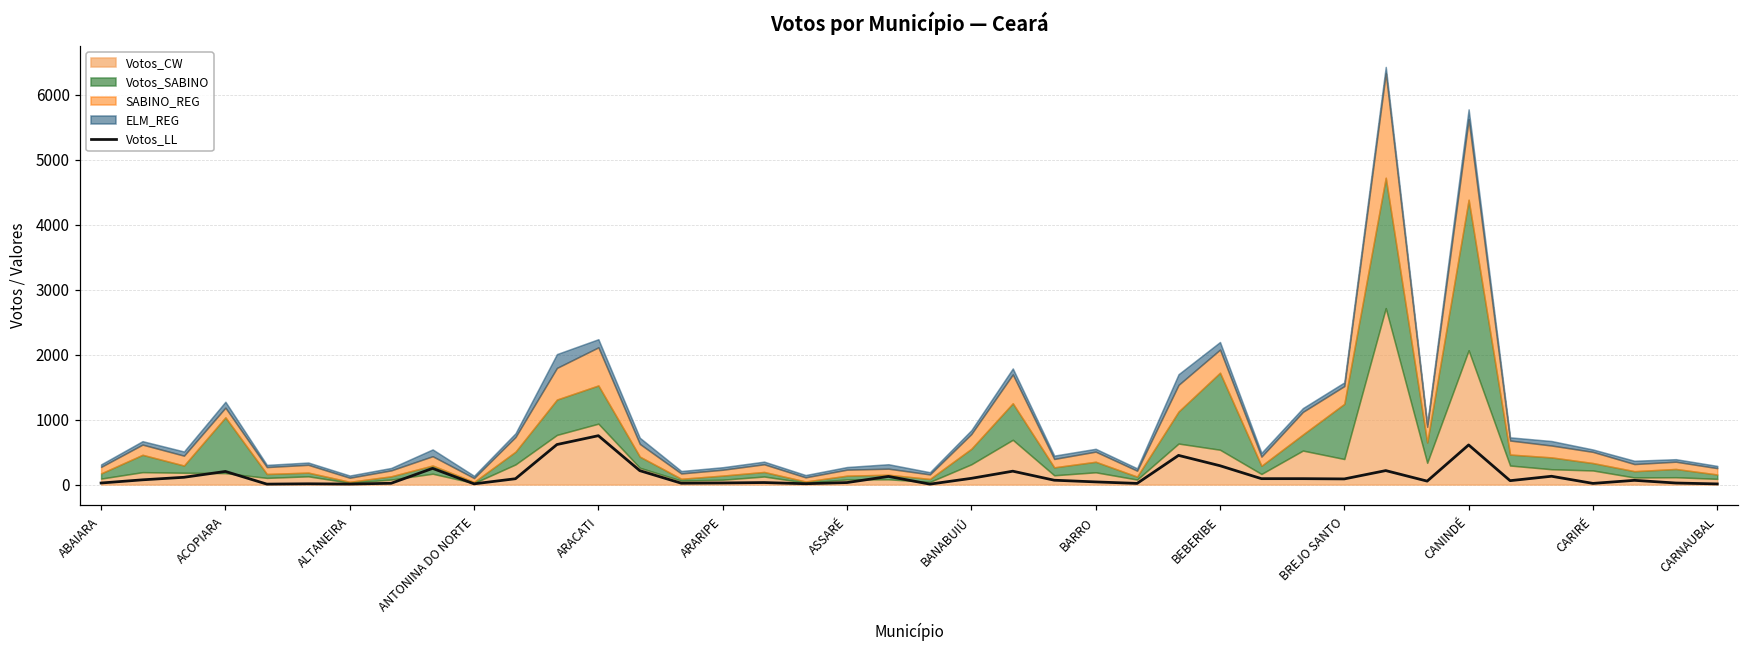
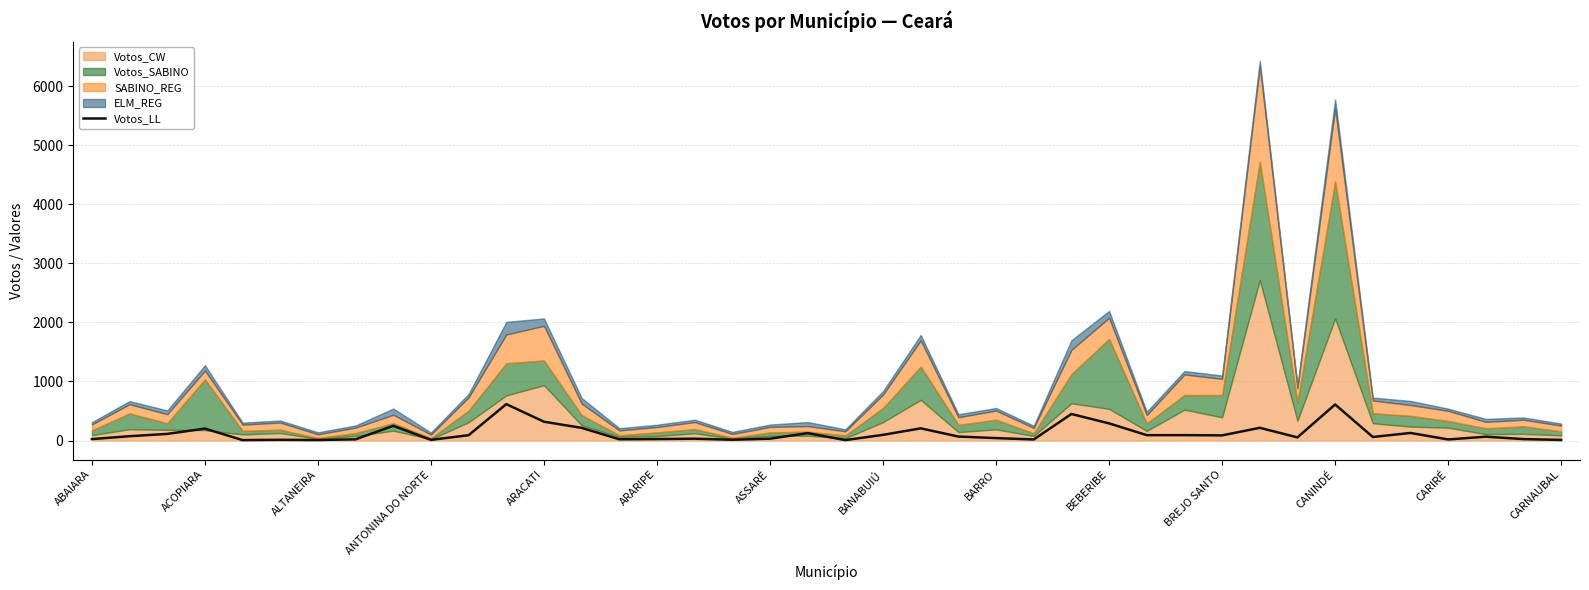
  {
    "Votos_LL": {
      "ABAIARA": 0,
-     "ARACATI": 800,
+     "ARACATI": 300,
      "ARARIPE": 0,
      "ASSARÉ": 0,
      "BANABUIÚ": 100,
      "BARRO": 0,
      "BEBERIBE": 300,
      "BREJO SANTO": 100,
      "CANINDÉ": 600,
      "CARIRÉ": 0,
      "CARNAUBAL": 0
    },
    "Votos_SABINO": {
      "ABAIARA": 100,
      "ACOPIARA": 900,
-     "ARACATI": 600,
+     "ARACATI": 400,
      "ARARIPE": 100,
      "ASSARÉ": 100,
      "BANABUIÚ": 200,
      "BARRO": 200,
      "BEBERIBE": 1200,
-     "BREJO SANTO": 800,
+     "BREJO SANTO": 400,
      "CANINDÉ": 2300,
      "CARIRÉ": 100,
      "CARNAUBAL": 100
    },
    "ELM_REG": {
      "ACOPIARA": 100,
      "ARACATI": 100,
      "BANABUIÚ": 100,
      "BARRO": 0,
      "BEBERIBE": 100,
      "BREJO SANTO": 100,
      "CANINDÉ": 200
    }
  }
